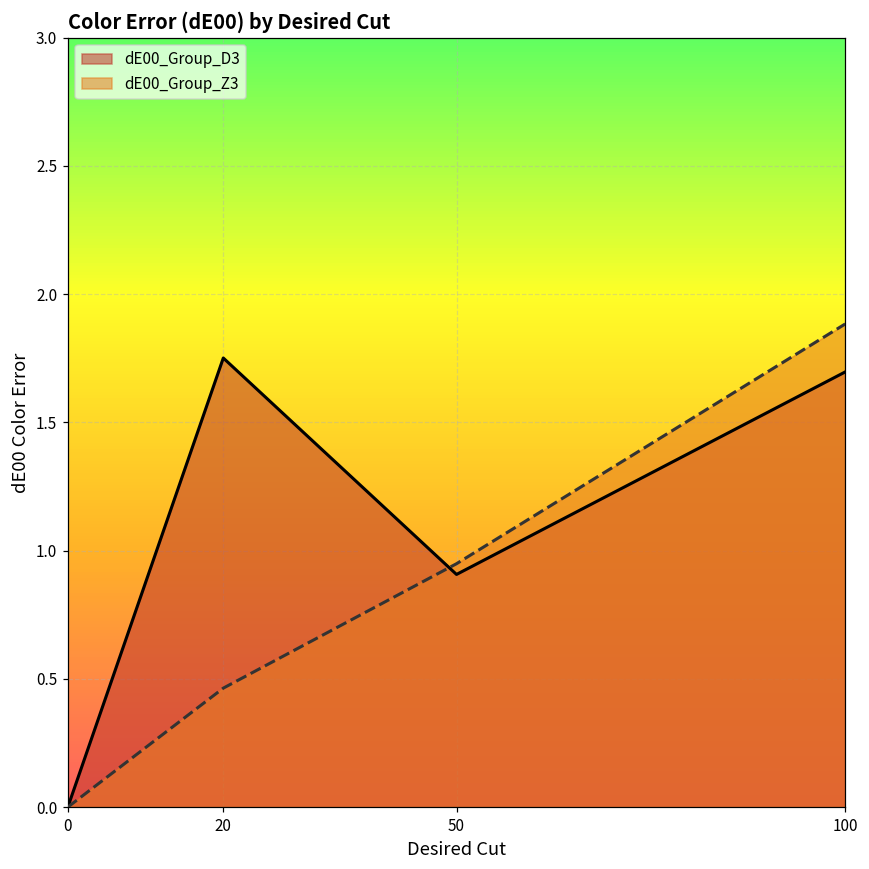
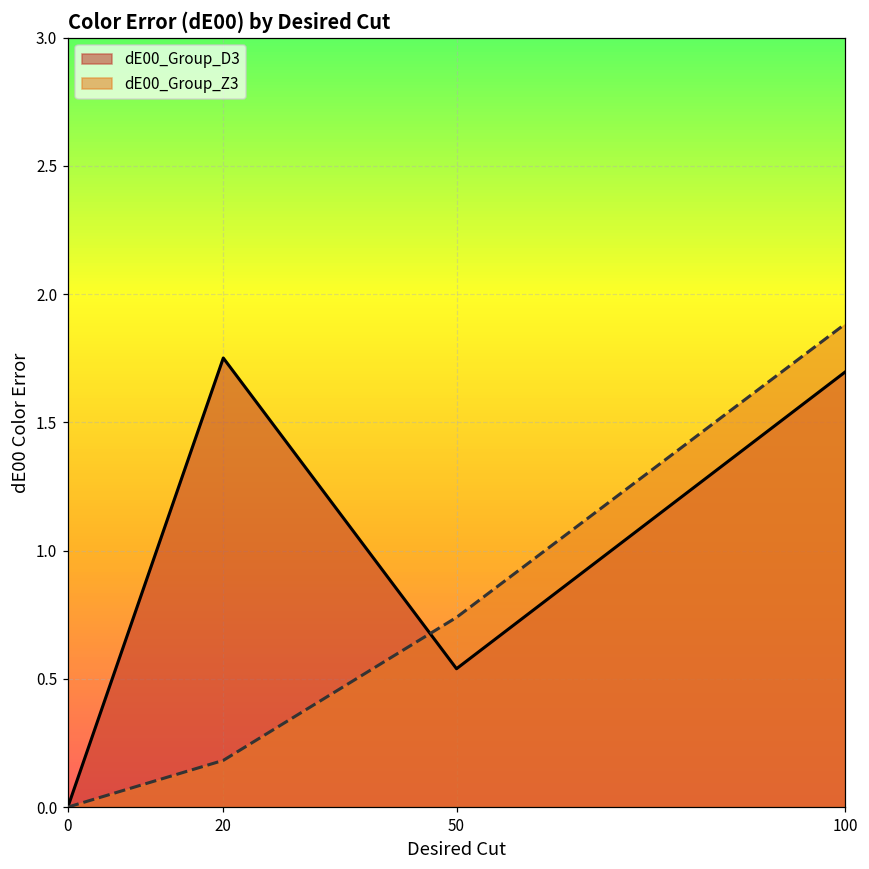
  {
    "dE00_Group_D3": {
      "20": 1.75,
-     "50": 0.91,
+     "50": 0.54,
      "100": 1.70
    },
    "dE00_Group_Z3": {
-     "20": 0.46,
-     "50": 0.95,
+     "20": 0.18,
+     "50": 0.74,
      "100": 1.88
    }
  }
